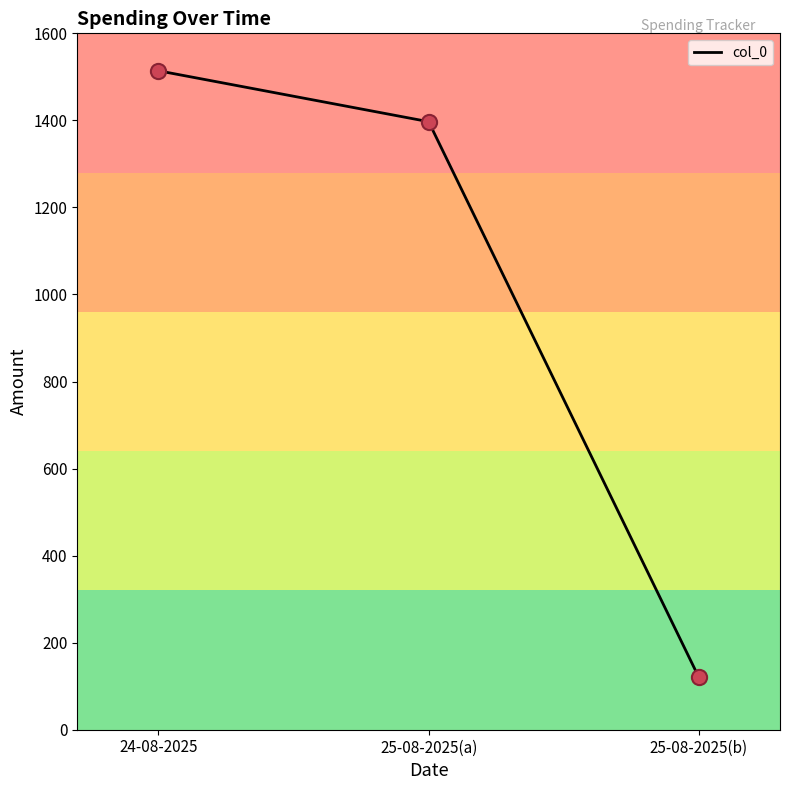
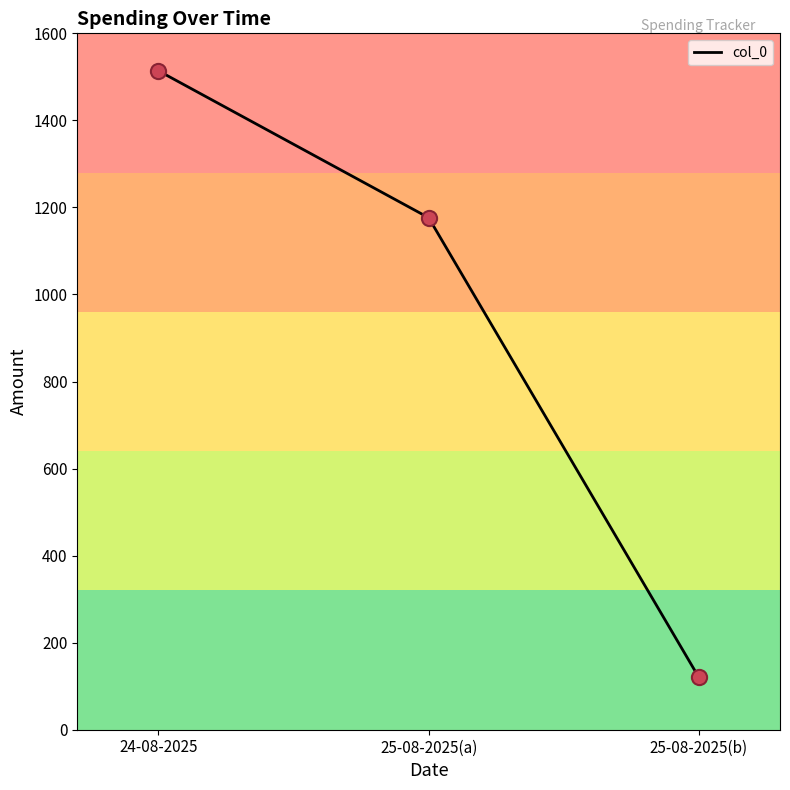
  {
    "24-08-2025": 1510,
-   "25-08-2025(a)": 1400,
+   "25-08-2025(a)": 1180,
    "25-08-2025(b)": 120
  }
